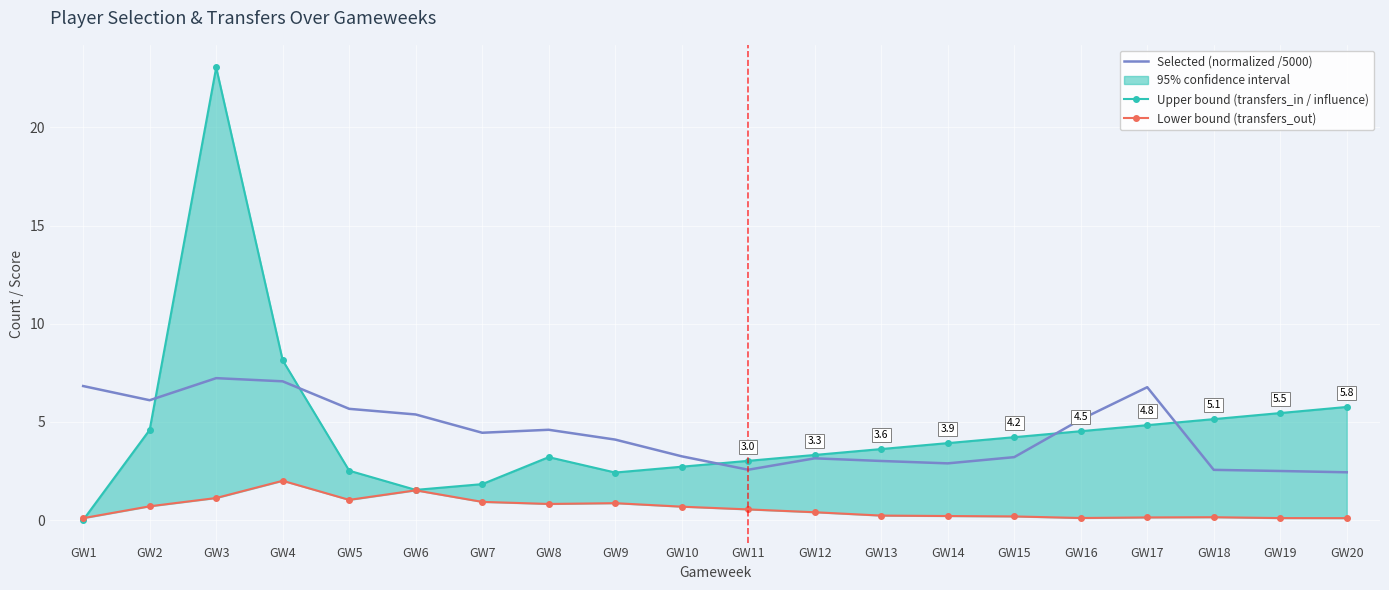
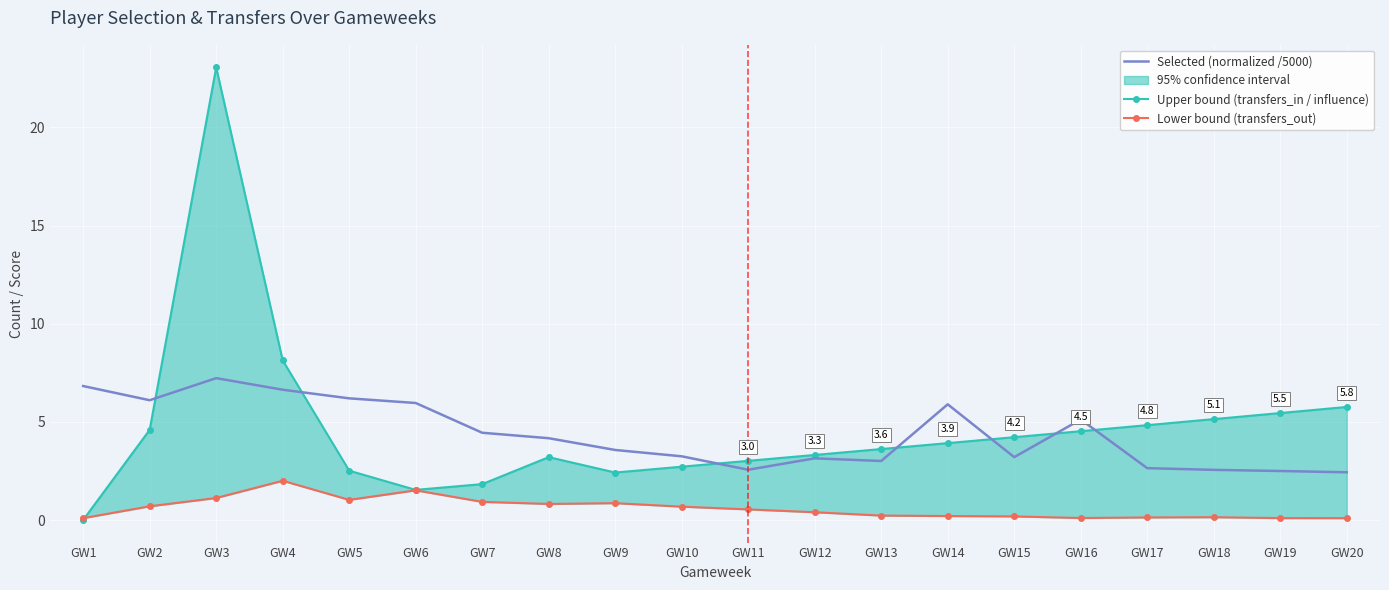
  {
    "Selected (normalized /5000)": {
      "GW1": 6.8,
      "GW2": 6.1,
      "GW3": 7.2,
-     "GW4": 7.1,
-     "GW5": 5.7,
-     "GW6": 5.4,
+     "GW4": 6.6,
+     "GW5": 6.2,
+     "GW6": 6.0,
      "GW7": 4.4,
-     "GW8": 4.6,
-     "GW9": 4.1,
+     "GW8": 4.2,
+     "GW9": 3.6,
      "GW10": 3.2,
      "GW11": 2.6,
      "GW12": 3.1,
      "GW13": 3.0,
-     "GW14": 2.9,
+     "GW14": 5.9,
      "GW15": 3.2,
-     "GW17": 6.8,
+     "GW17": 2.6,
      "GW18": 2.6,
      "GW19": 2.5,
      "GW20": 2.4
    },
    "Lower bound (transfers_out)": {
      "GW2": 0.7,
      "GW3": 1.1,
      "GW4": 2.0,
      "GW5": 1.0,
      "GW7": 0.9,
      "GW8": 0.8,
      "GW9": 0.9,
      "GW10": 0.7,
      "GW11": 0.5,
      "GW12": 0.4,
      "GW13": 0.2,
      "GW14": 0.2,
      "GW15": 0.2,
      "GW16": 0.1,
      "GW17": 0.1,
      "GW18": 0.1,
      "GW19": 0.1,
      "GW20": 0.1
    }
  }
